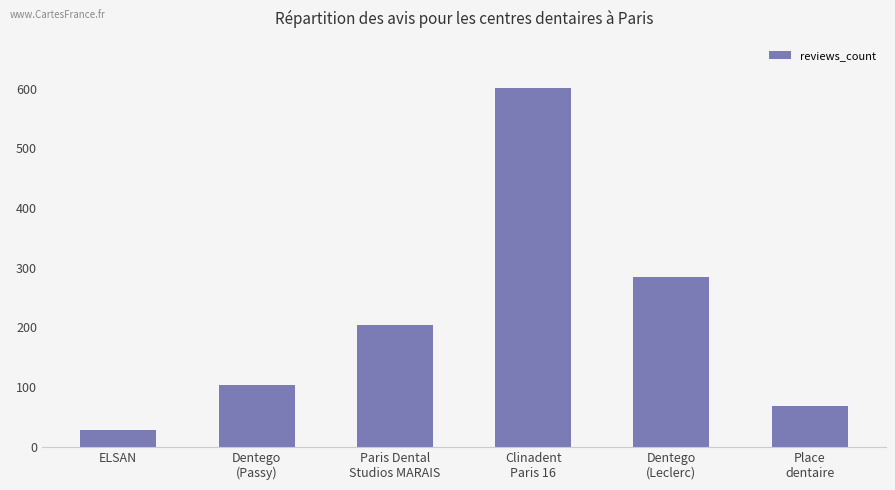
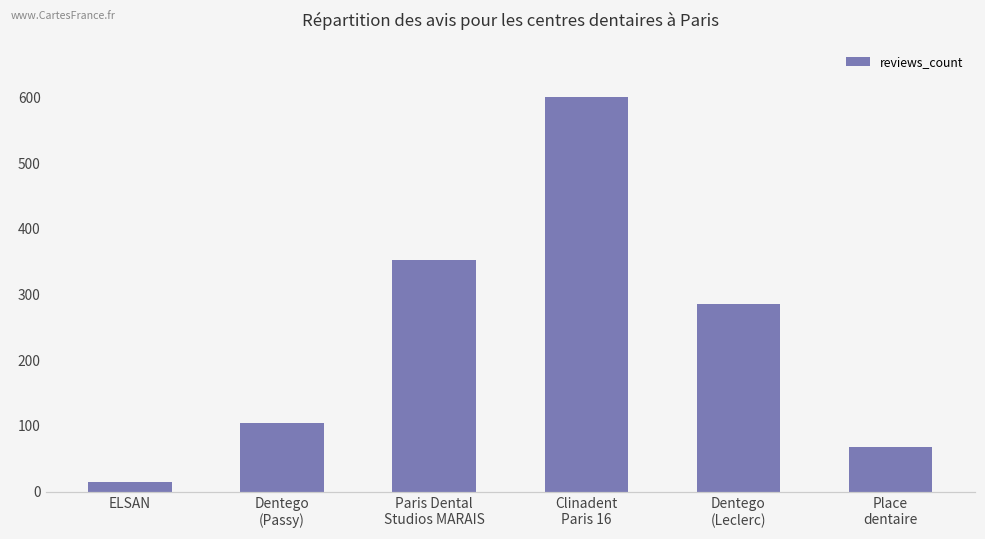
  {
-   "ELSAN": 30,
+   "ELSAN": 10,
    "Dentego (Passy)": 100,
-   "Paris Dental Studios MARAIS": 200,
+   "Paris Dental Studios MARAIS": 350,
    "Clinadent Paris 16": 600,
    "Dentego (Leclerc)": 290,
    "Place dentaire": 70
  }
